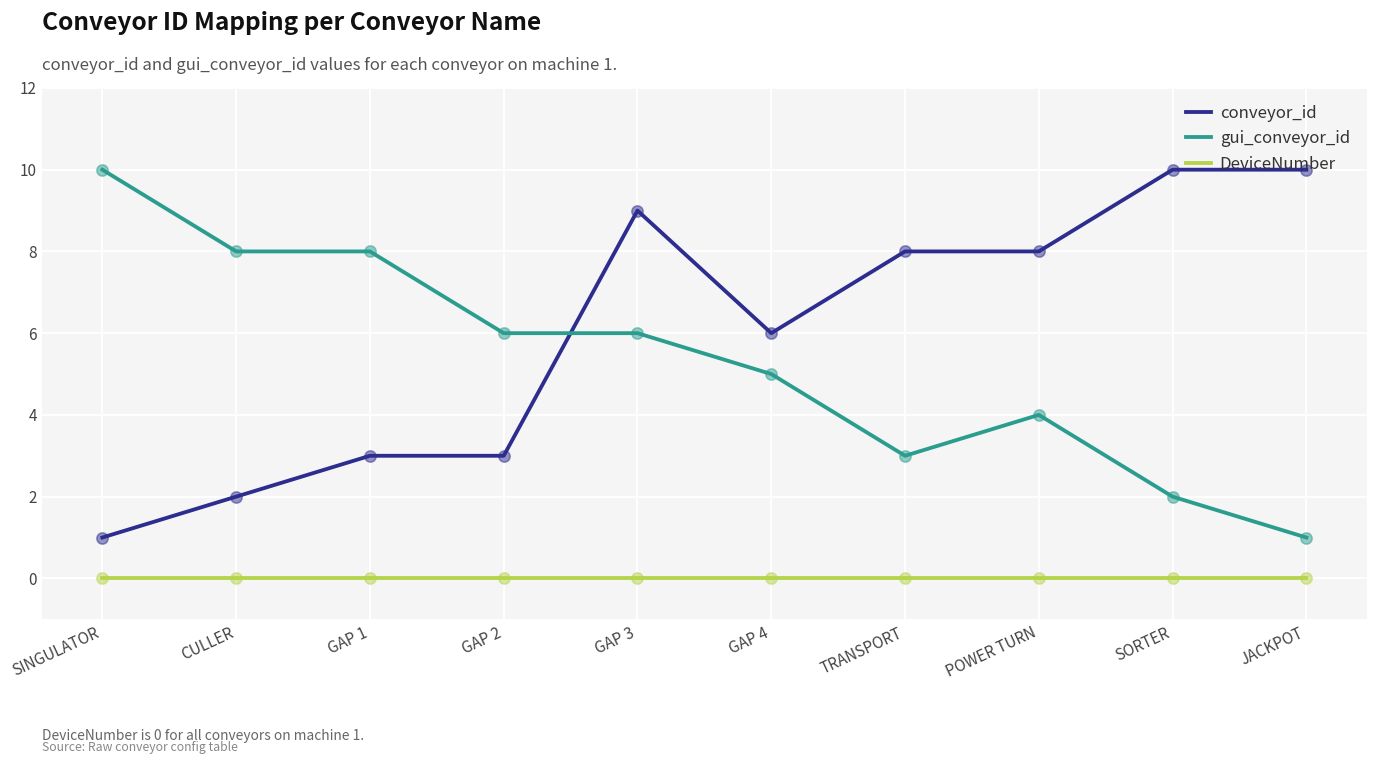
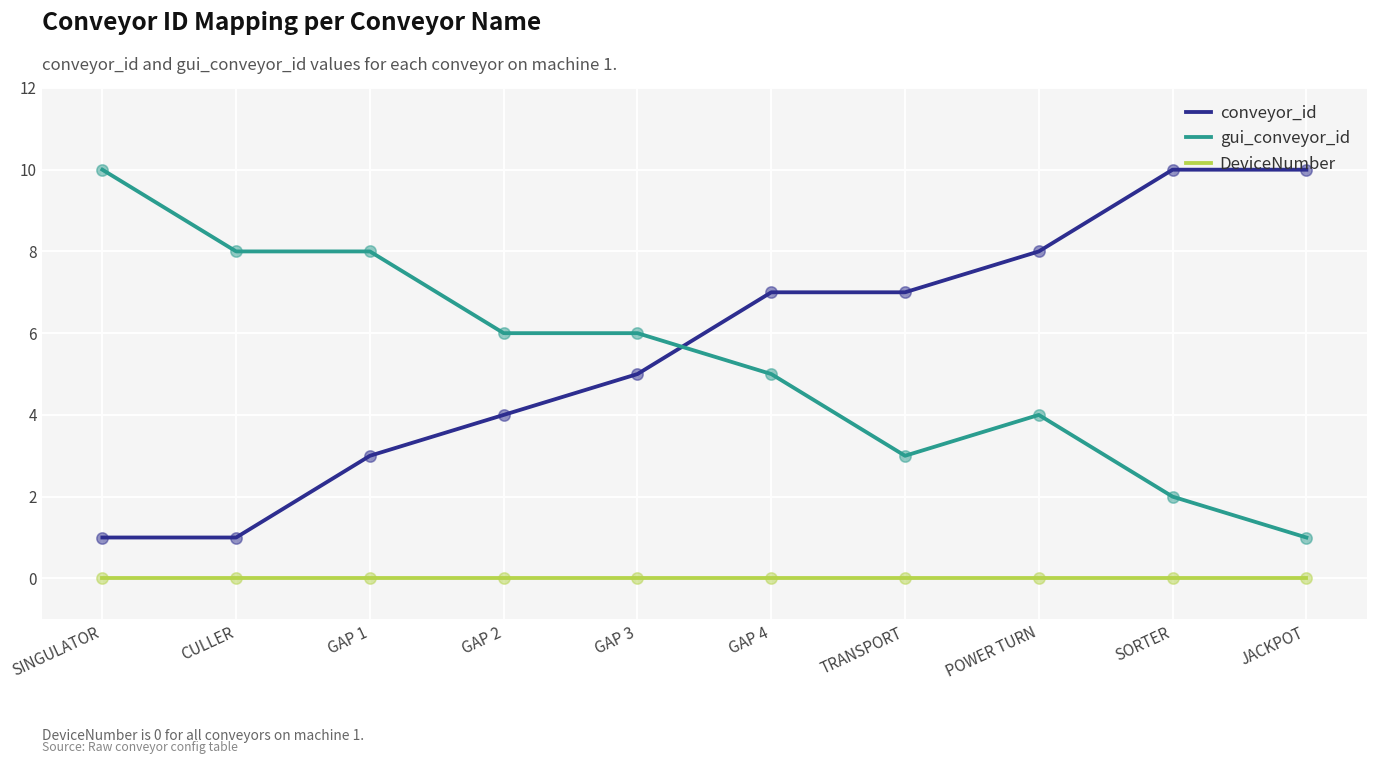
  {
    "conveyor_id": {
      "SINGULATOR": 1,
-     "CULLER": 2,
+     "CULLER": 1,
      "GAP 1": 3,
-     "GAP 2": 3,
-     "GAP 3": 9,
-     "GAP 4": 6,
-     "TRANSPORT": 8,
+     "GAP 2": 4,
+     "GAP 3": 5,
+     "GAP 4": 7,
+     "TRANSPORT": 7,
      "POWER TURN": 8,
      "SORTER": 10,
      "JACKPOT": 10
    },
    "gui_conveyor_id": {
      "SINGULATOR": 10,
      "CULLER": 8,
      "GAP 1": 8,
      "GAP 2": 6,
      "GAP 3": 6,
      "GAP 4": 5,
      "TRANSPORT": 3,
      "POWER TURN": 4,
      "SORTER": 2,
      "JACKPOT": 1
    },
    "DeviceNumber": {
      "SINGULATOR": 0,
      "CULLER": 0,
      "GAP 1": 0,
      "GAP 2": 0,
      "GAP 3": 0,
      "GAP 4": 0,
      "TRANSPORT": 0,
      "POWER TURN": 0,
      "SORTER": 0,
      "JACKPOT": 0
    }
  }
